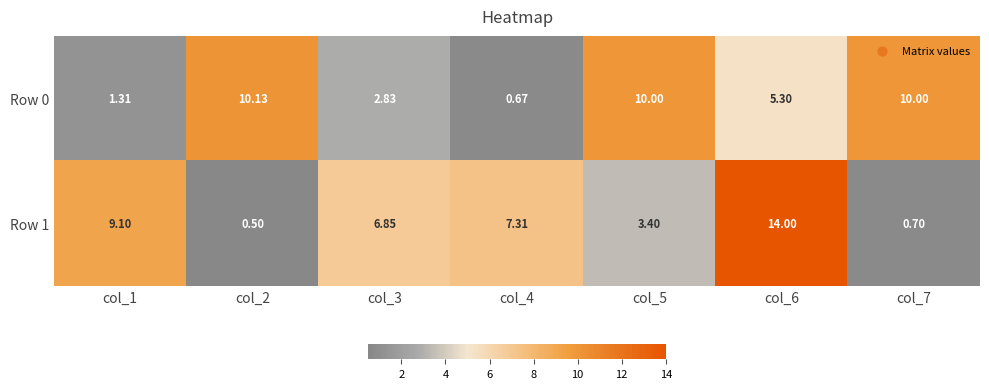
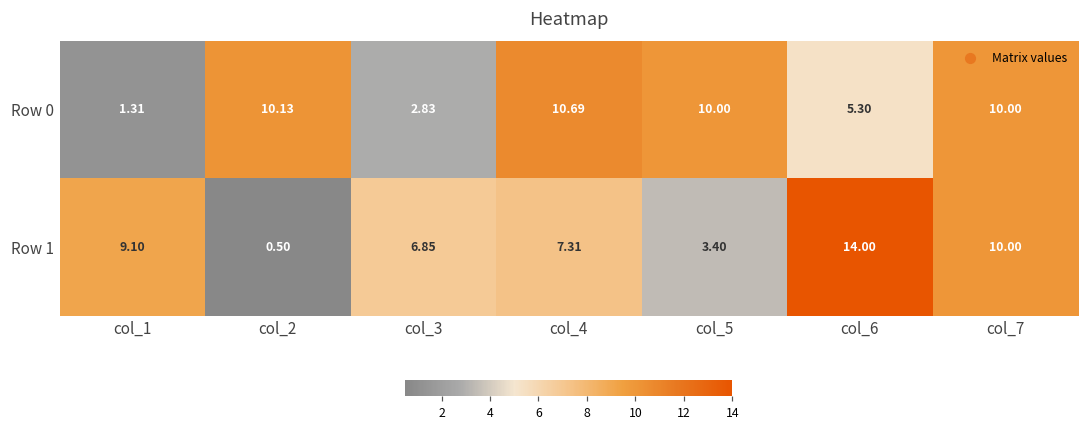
  {
    "Row 0": {
      "col_1": 1.31,
      "col_2": 10.13,
      "col_3": 2.83,
-     "col_4": 0.67,
+     "col_4": 10.69,
      "col_5": 10.00,
      "col_6": 5.30,
      "col_7": 10.00
    },
    "Row 1": {
      "col_1": 9.10,
      "col_2": 0.50,
      "col_3": 6.85,
      "col_4": 7.31,
      "col_5": 3.40,
      "col_6": 14.00,
-     "col_7": 0.70
+     "col_7": 10.00
    }
  }
